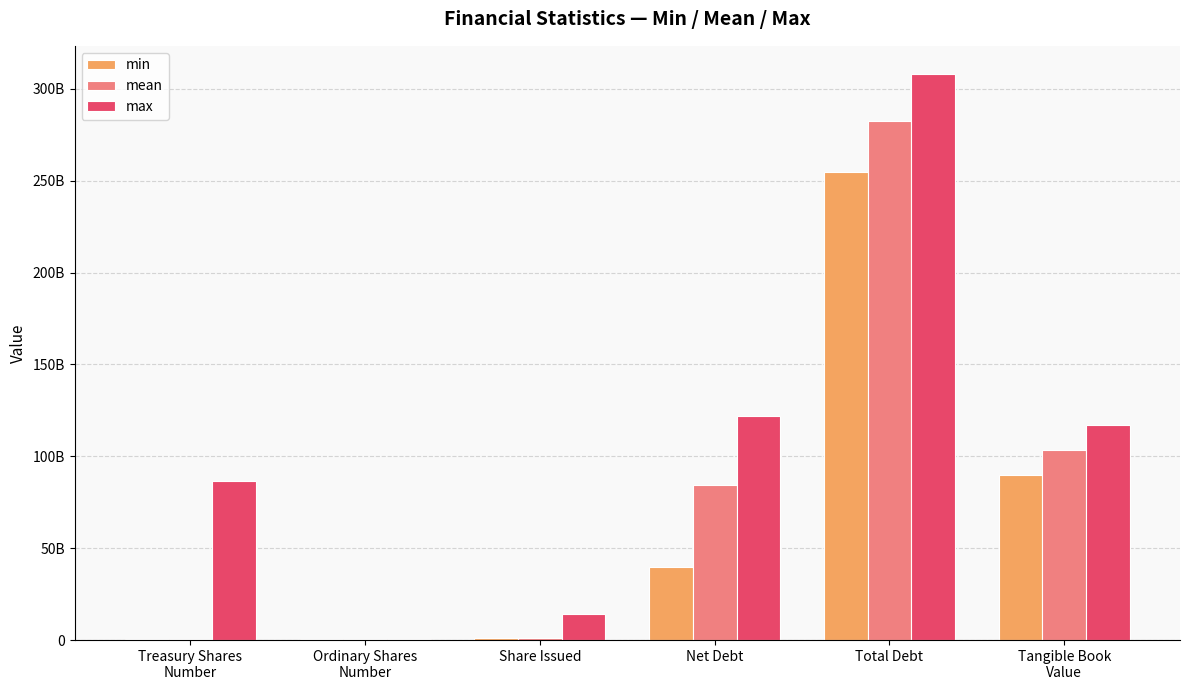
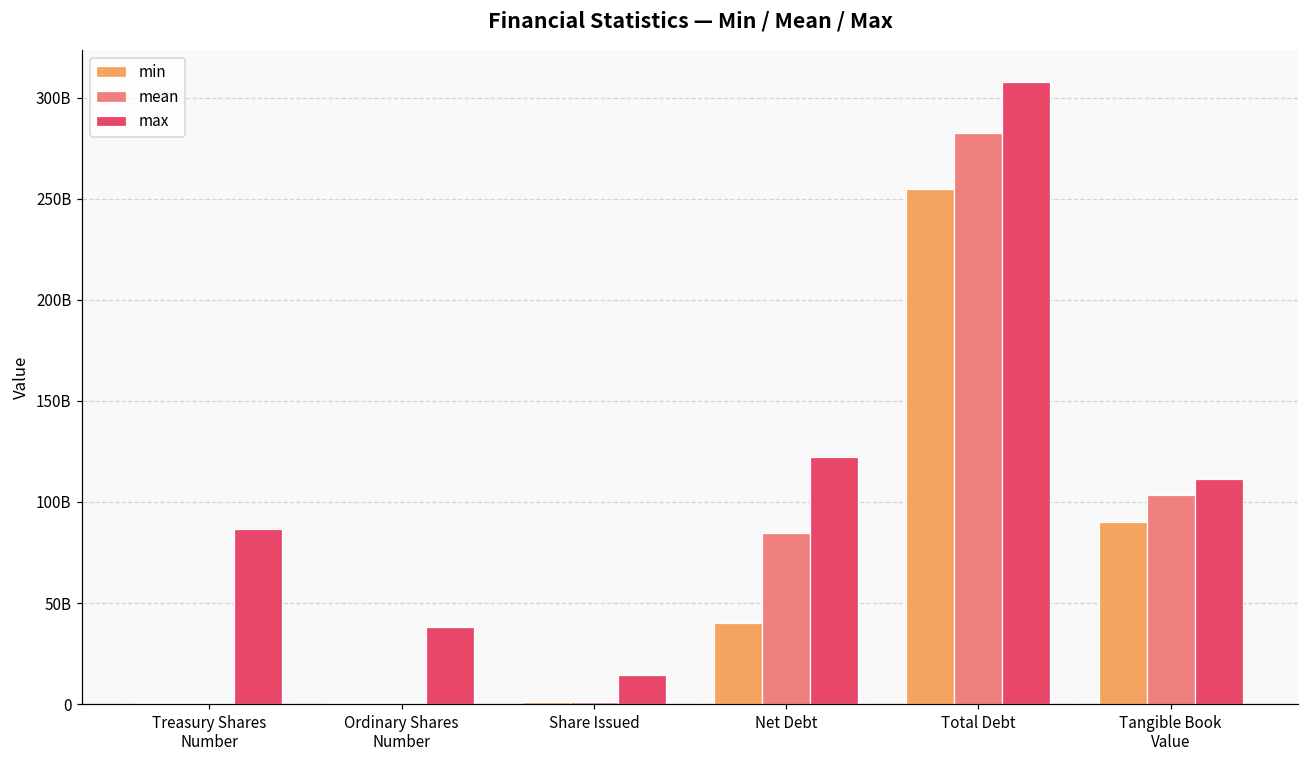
  {
    "max": {
      "Treasury Shares Number": 87000000000,
-     "Ordinary Shares Number": 0,
+     "Ordinary Shares Number": 38000000000,
      "Share Issued": 14000000000,
      "Net Debt": 122000000000,
      "Total Debt": 308000000000,
-     "Tangible Book Value": 117000000000
+     "Tangible Book Value": 111000000000
    }
  }
